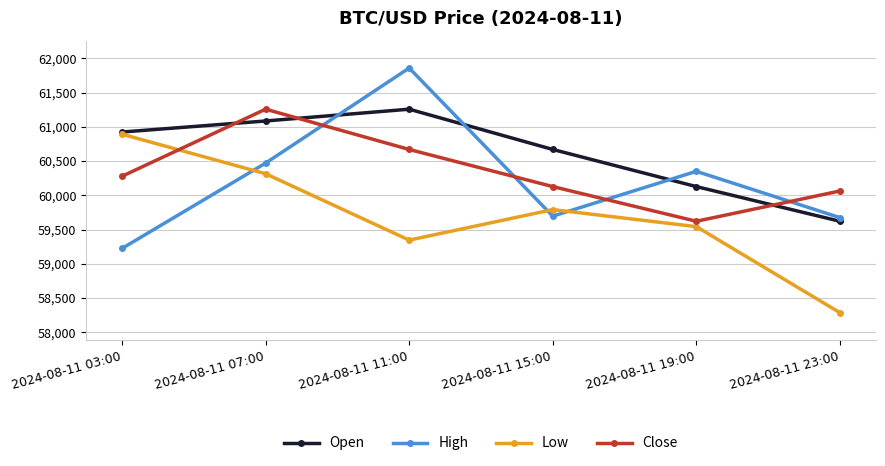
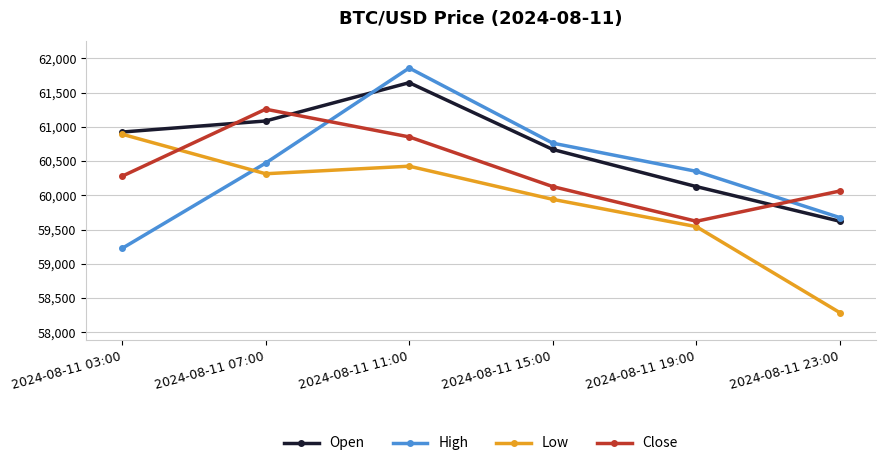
  {
    "Open": {
      "2024-08-11 07:00": "61,100",
-     "2024-08-11 11:00": "61,300",
+     "2024-08-11 11:00": "61,600",
      "2024-08-11 15:00": "60,700",
      "2024-08-11 19:00": "60,100",
      "2024-08-11 23:00": "59,600"
    },
    "High": {
      "2024-08-11 03:00": "59,200",
      "2024-08-11 07:00": "60,500",
      "2024-08-11 11:00": "61,900",
-     "2024-08-11 15:00": "59,700",
+     "2024-08-11 15:00": "60,800",
      "2024-08-11 19:00": "60,400",
      "2024-08-11 23:00": "59,700"
    },
    "Low": {
      "2024-08-11 07:00": "60,300",
-     "2024-08-11 11:00": "59,300",
-     "2024-08-11 15:00": "59,800",
+     "2024-08-11 11:00": "60,400",
+     "2024-08-11 15:00": "59,900",
      "2024-08-11 19:00": "59,500",
      "2024-08-11 23:00": "58,300"
    },
    "Close": {
      "2024-08-11 03:00": "60,300",
      "2024-08-11 07:00": "61,300",
-     "2024-08-11 11:00": "60,700",
+     "2024-08-11 11:00": "60,900",
      "2024-08-11 15:00": "60,100",
      "2024-08-11 19:00": "59,600",
      "2024-08-11 23:00": "60,100"
    }
  }
